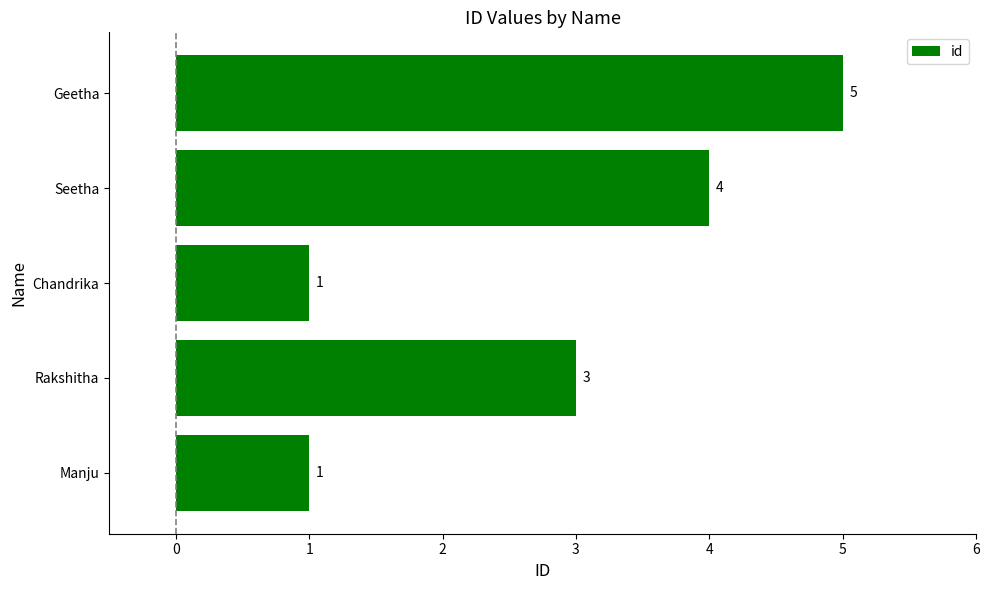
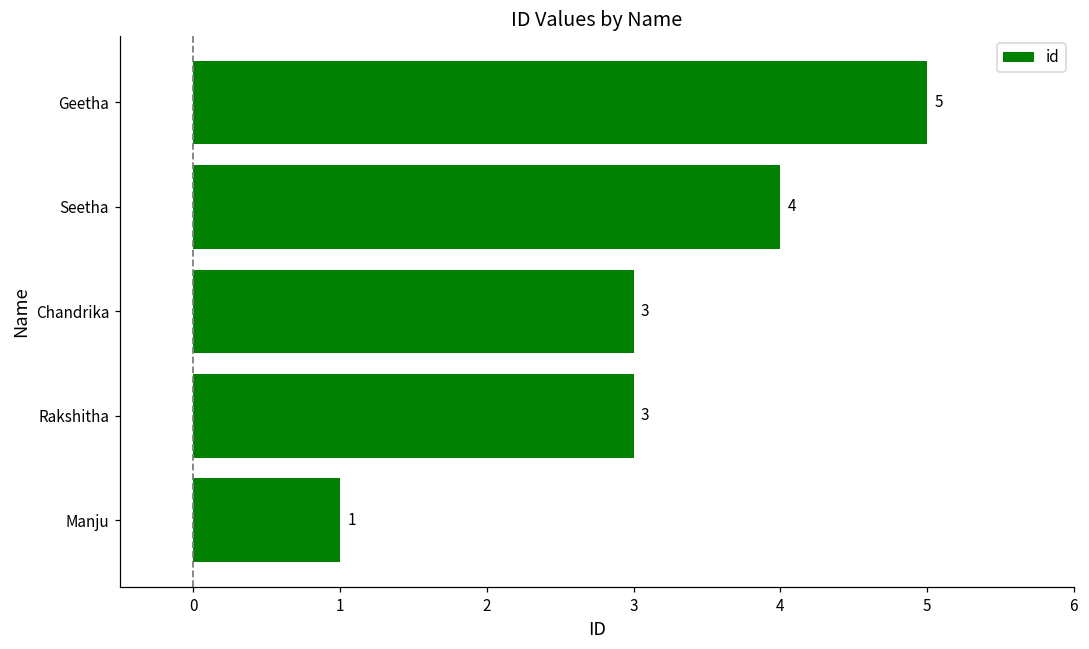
  {
    "Geetha": 5,
    "Seetha": 4,
-   "Chandrika": 1,
+   "Chandrika": 3,
    "Rakshitha": 3,
    "Manju": 1
  }
